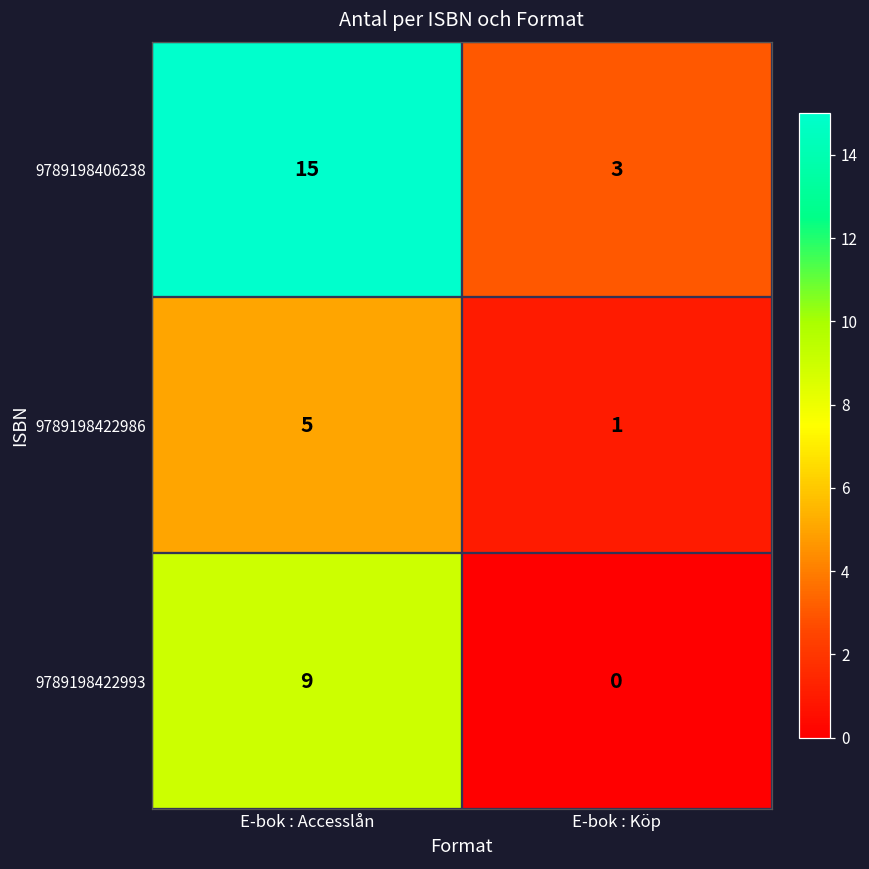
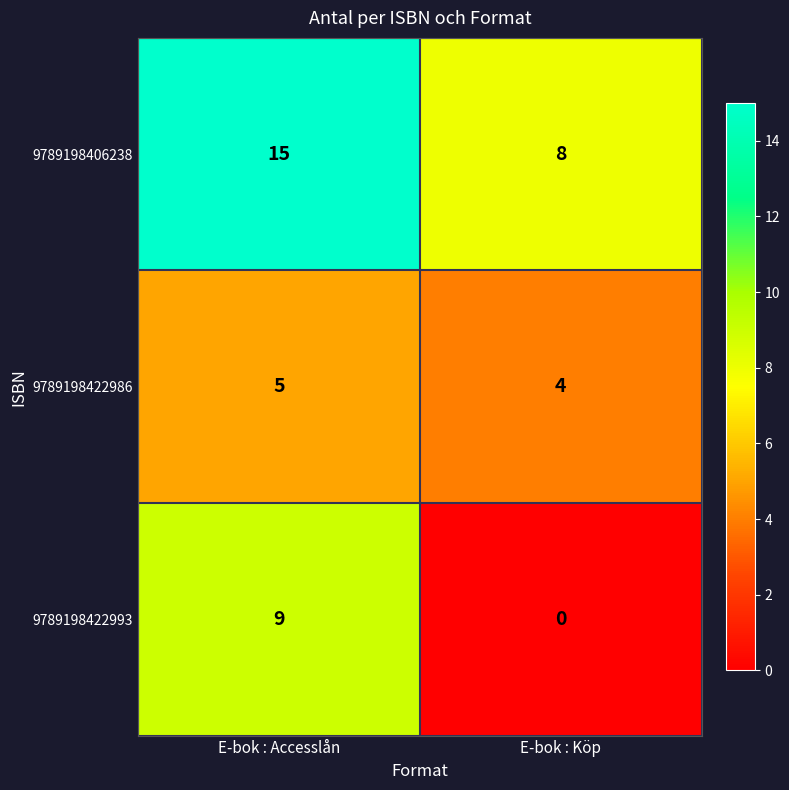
  {
    "9789198406238": {
      "E-bok : Accesslån": 15,
-     "E-bok : Köp": 3
+     "E-bok : Köp": 8
    },
    "9789198422986": {
      "E-bok : Accesslån": 5,
-     "E-bok : Köp": 1
+     "E-bok : Köp": 4
    },
    "9789198422993": {
      "E-bok : Accesslån": 9,
      "E-bok : Köp": 0
    }
  }
